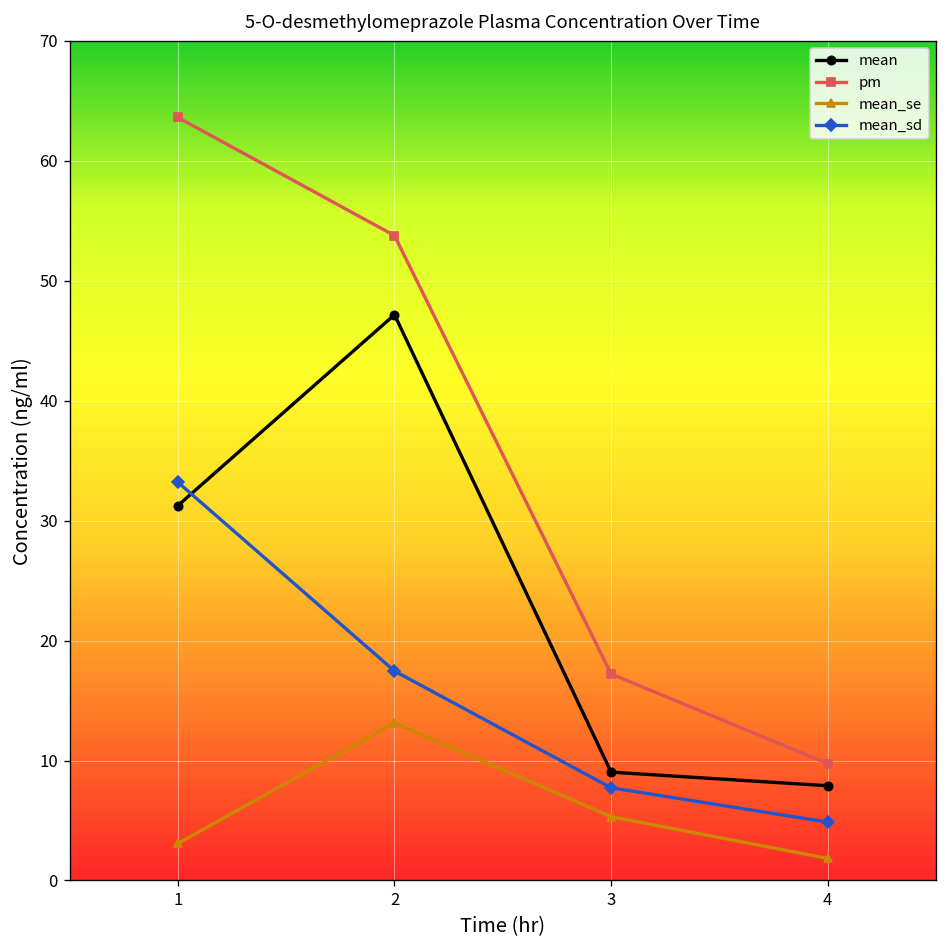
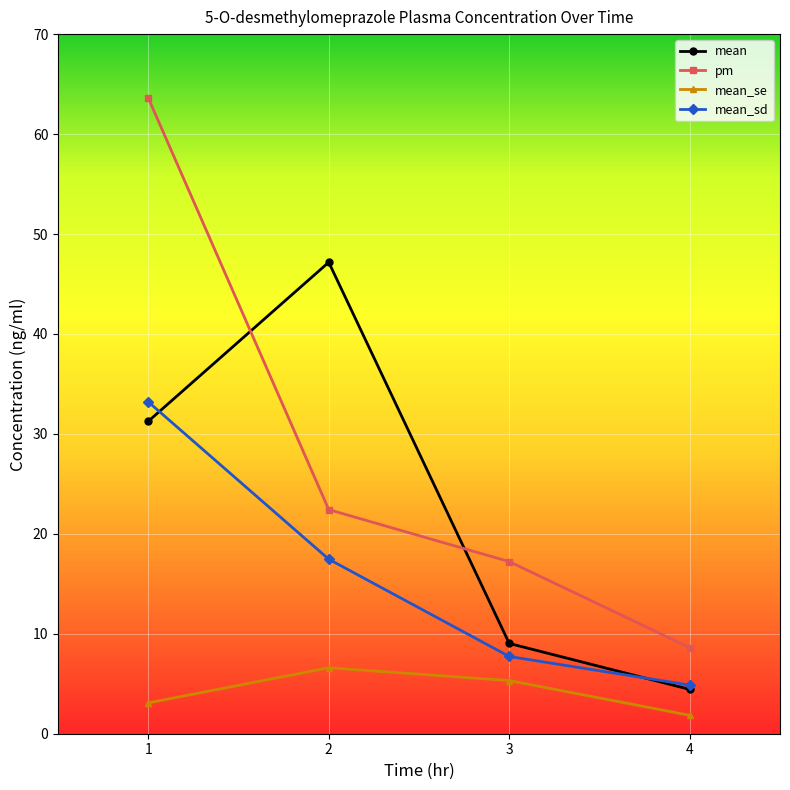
  {
    "mean": {
      "1": 31,
      "2": 47,
      "3": 9,
-     "4": 8
+     "4": 4
    },
    "pm": {
      "1": 64,
-     "2": 54,
+     "2": 22,
      "3": 17,
-     "4": 10
+     "4": 9
    },
    "mean_se": {
      "1": 3,
-     "2": 13,
+     "2": 7,
      "3": 5,
      "4": 2
    },
    "mean_sd": {
      "1": 33,
      "2": 17,
      "3": 8,
      "4": 5
    }
  }
